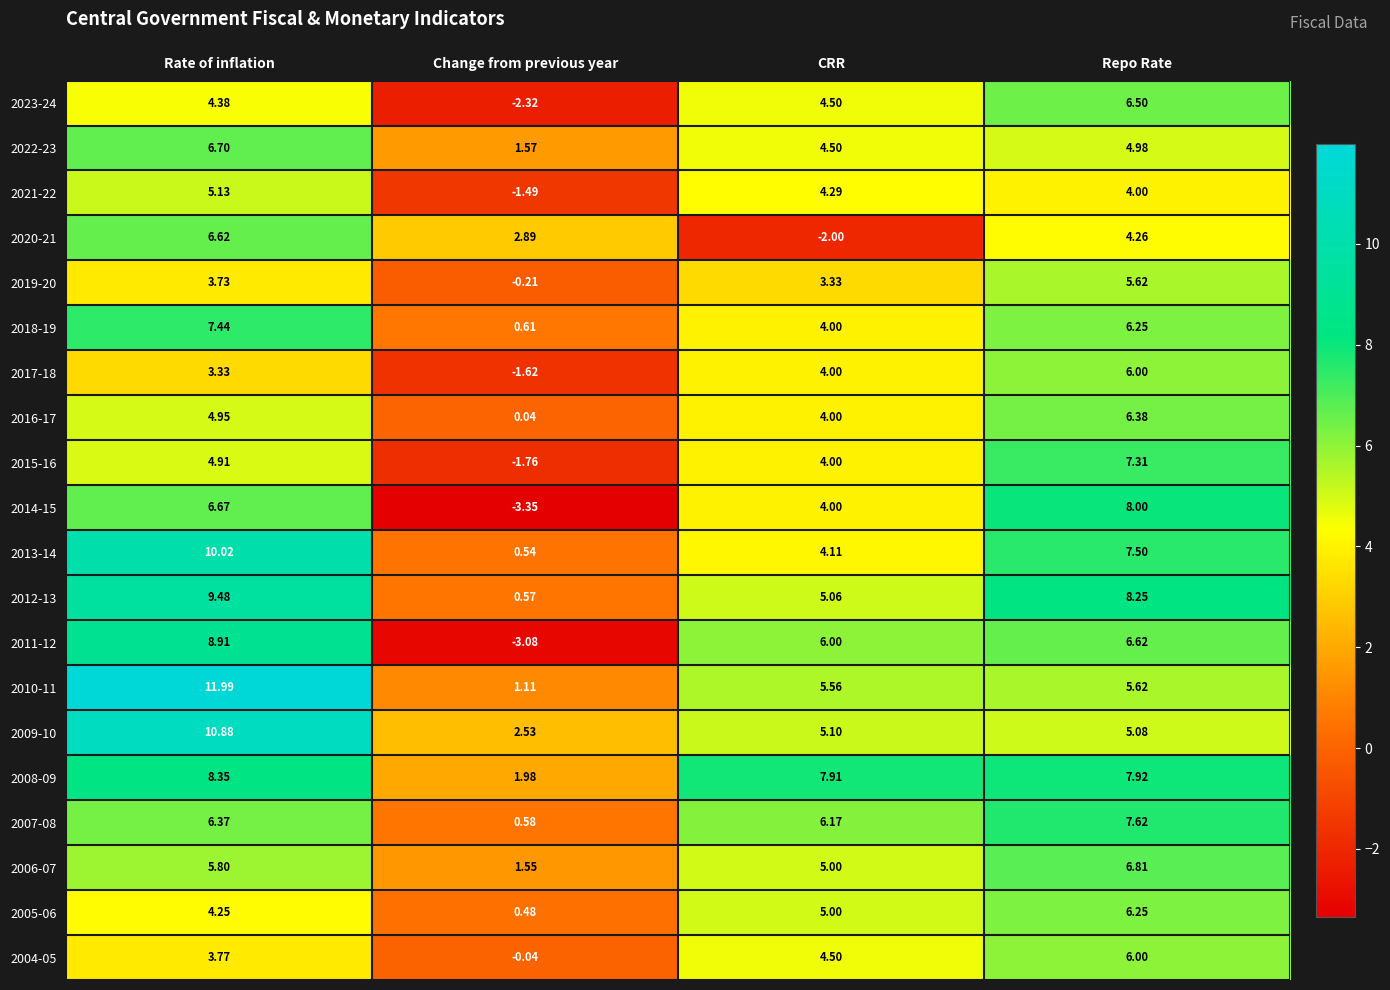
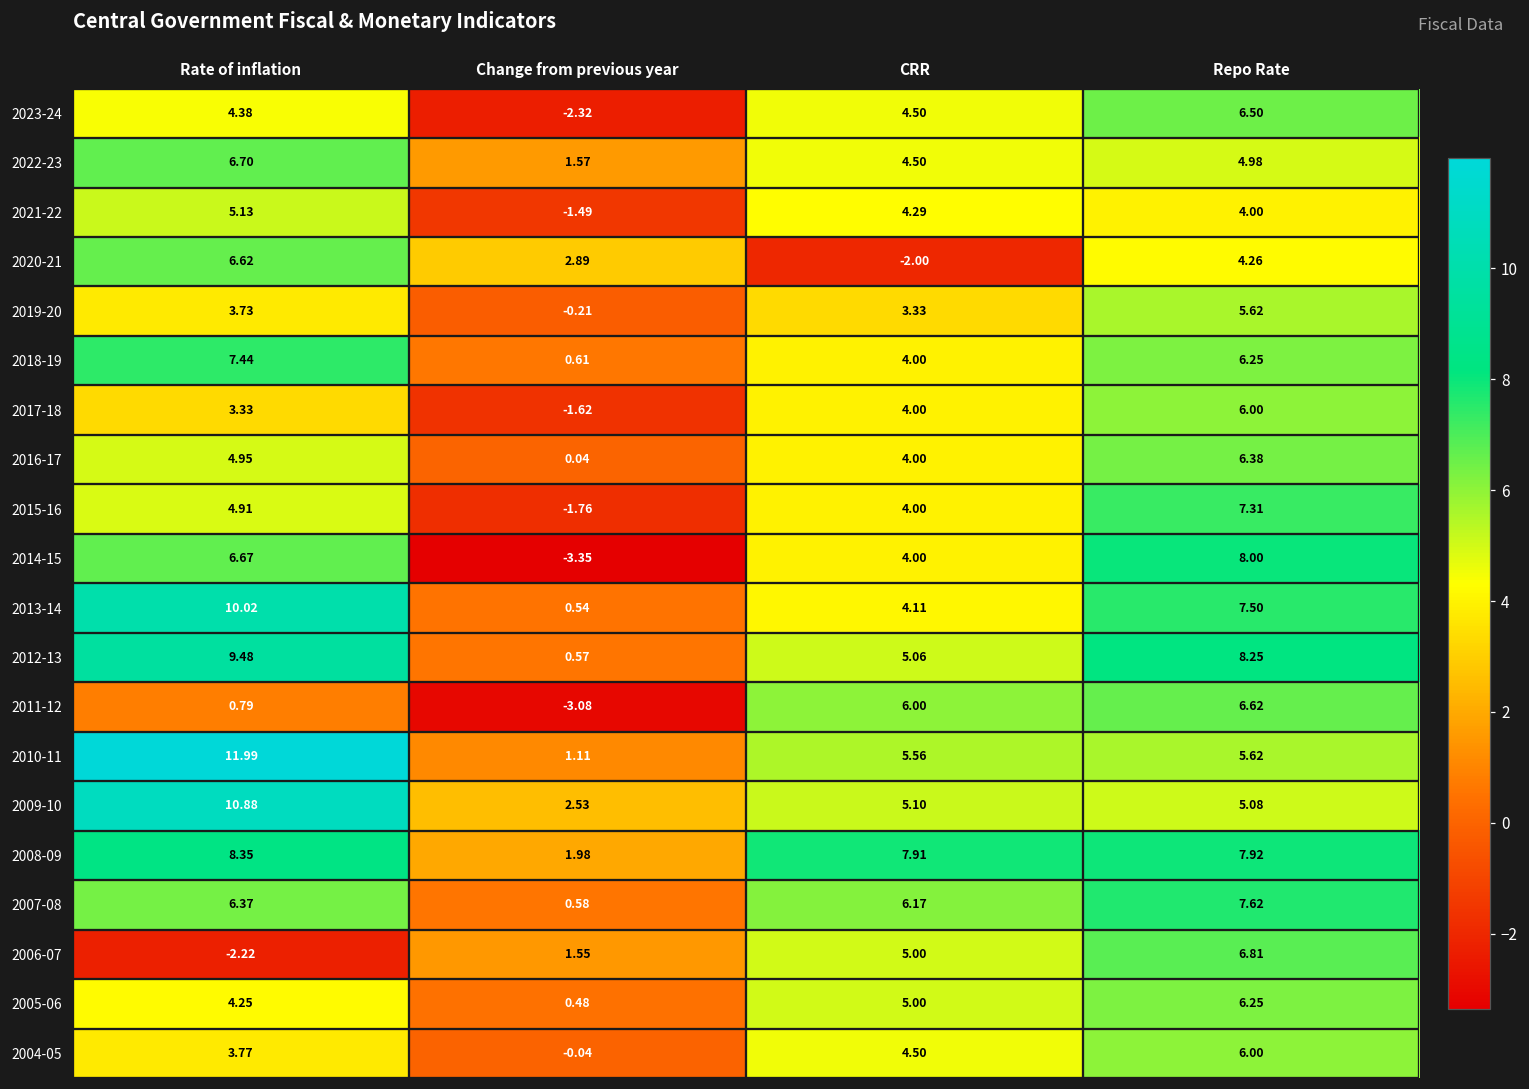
  {
    "2023-24": {
      "Rate of inflation": 4.38,
      "Change from previous year": -2.32,
      "CRR": 4.50,
      "Repo Rate": 6.50
    },
    "2022-23": {
      "Rate of inflation": 6.70,
      "Change from previous year": 1.57,
      "CRR": 4.50,
      "Repo Rate": 4.98
    },
    "2021-22": {
      "Rate of inflation": 5.13,
      "Change from previous year": -1.49,
      "CRR": 4.29,
      "Repo Rate": 4.00
    },
    "2020-21": {
      "Rate of inflation": 6.62,
      "Change from previous year": 2.89,
      "CRR": -2.00,
      "Repo Rate": 4.26
    },
    "2019-20": {
      "Rate of inflation": 3.73,
      "Change from previous year": -0.21,
      "CRR": 3.33,
      "Repo Rate": 5.62
    },
    "2018-19": {
      "Rate of inflation": 7.44,
      "Change from previous year": 0.61,
      "CRR": 4.00,
      "Repo Rate": 6.25
    },
    "2017-18": {
      "Rate of inflation": 3.33,
      "Change from previous year": -1.62,
      "CRR": 4.00,
      "Repo Rate": 6.00
    },
    "2016-17": {
      "Rate of inflation": 4.95,
      "Change from previous year": 0.04,
      "CRR": 4.00,
      "Repo Rate": 6.38
    },
    "2015-16": {
      "Rate of inflation": 4.91,
      "Change from previous year": -1.76,
      "CRR": 4.00,
      "Repo Rate": 7.31
    },
    "2014-15": {
      "Rate of inflation": 6.67,
      "Change from previous year": -3.35,
      "CRR": 4.00,
      "Repo Rate": 8.00
    },
    "2013-14": {
      "Rate of inflation": 10.02,
      "Change from previous year": 0.54,
      "CRR": 4.11,
      "Repo Rate": 7.50
    },
    "2012-13": {
      "Rate of inflation": 9.48,
      "Change from previous year": 0.57,
      "CRR": 5.06,
      "Repo Rate": 8.25
    },
    "2011-12": {
-     "Rate of inflation": 8.91,
+     "Rate of inflation": 0.79,
      "Change from previous year": -3.08,
      "CRR": 6.00,
      "Repo Rate": 6.62
    },
    "2010-11": {
      "Rate of inflation": 11.99,
      "Change from previous year": 1.11,
      "CRR": 5.56,
      "Repo Rate": 5.62
    },
    "2009-10": {
      "Rate of inflation": 10.88,
      "Change from previous year": 2.53,
      "CRR": 5.10,
      "Repo Rate": 5.08
    },
    "2008-09": {
      "Rate of inflation": 8.35,
      "Change from previous year": 1.98,
      "CRR": 7.91,
      "Repo Rate": 7.92
    },
    "2007-08": {
      "Rate of inflation": 6.37,
      "Change from previous year": 0.58,
      "CRR": 6.17,
      "Repo Rate": 7.62
    },
    "2006-07": {
-     "Rate of inflation": 5.80,
+     "Rate of inflation": -2.22,
      "Change from previous year": 1.55,
      "CRR": 5.00,
      "Repo Rate": 6.81
    },
    "2005-06": {
      "Rate of inflation": 4.25,
      "Change from previous year": 0.48,
      "CRR": 5.00,
      "Repo Rate": 6.25
    },
    "2004-05": {
      "Rate of inflation": 3.77,
      "Change from previous year": -0.04,
      "CRR": 4.50,
      "Repo Rate": 6.00
    }
  }
